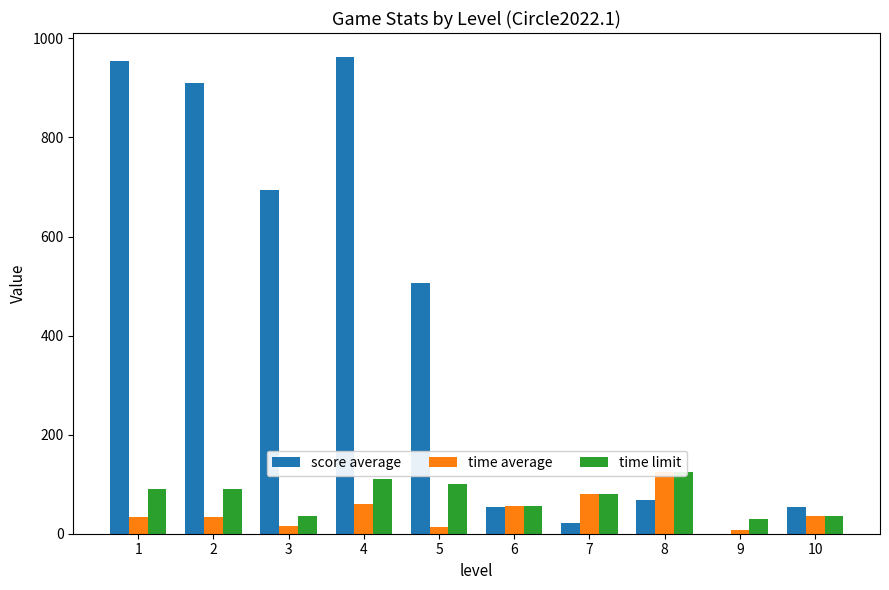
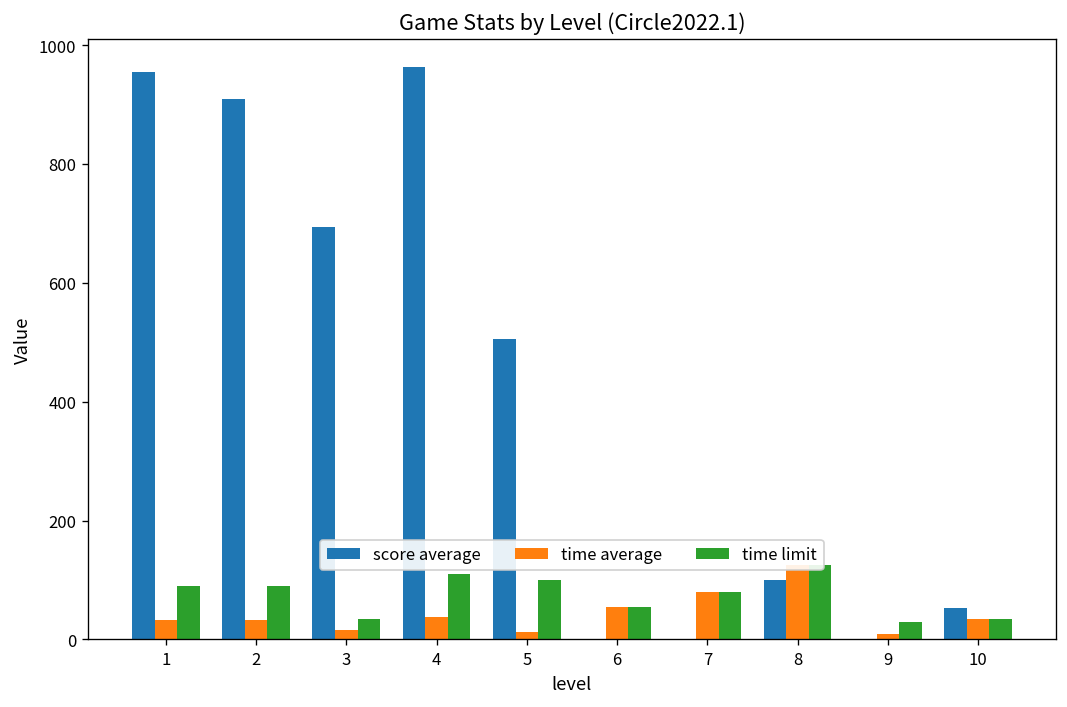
  {
    "score average": {
      "1": 950,
      "2": 910,
      "3": 690,
      "4": 960,
      "5": 510,
-     "6": 50,
-     "7": 20,
-     "8": 70,
+     "6": 0,
+     "7": 0,
+     "8": 100,
      "9": 0,
      "10": 50
    },
    "time average": {
      "1": 30,
      "2": 30,
      "3": 20,
-     "4": 60,
+     "4": 40,
      "5": 10,
      "6": 60,
      "7": 80,
      "9": 10,
      "10": 40
    },
    "time limit": {
      "1": 90,
      "2": 90,
      "3": 40,
      "4": 110,
      "5": 100,
      "6": 60,
      "7": 80,
      "9": 30,
      "10": 40
    }
  }
